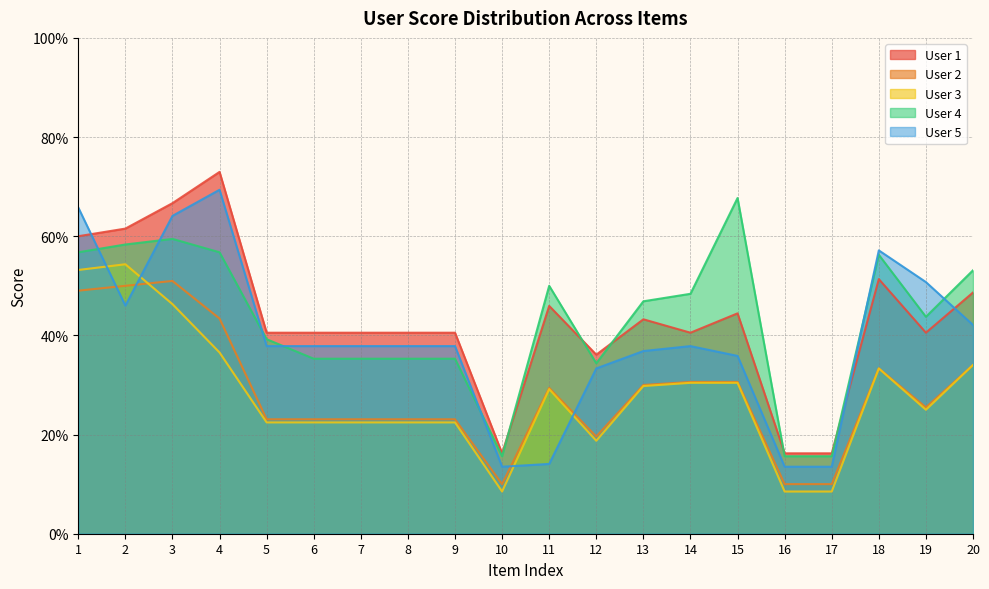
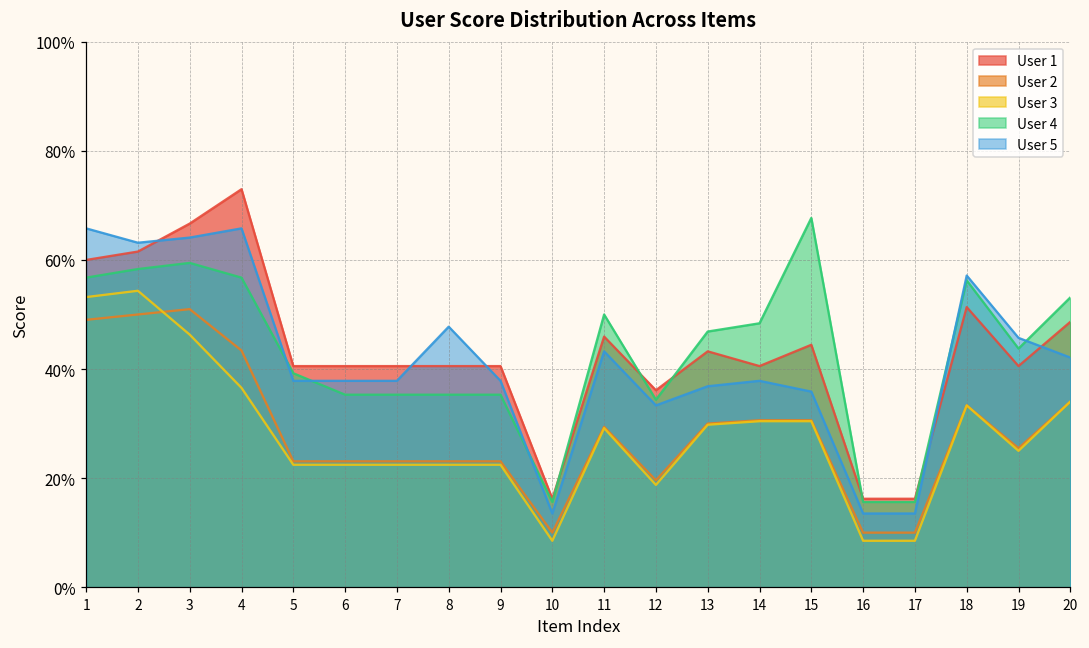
  {
    "User 3": {
      "1": "53%",
      "2": "54%",
      "3": "46%",
      "4": "37%",
      "5": "22%",
      "6": "22%",
      "7": "22%",
      "8": "22%",
      "9": "22%",
      "10": "9%",
      "12": "19%",
      "16": "9%",
      "17": "9%"
    },
    "User 4": {
      "1": "57%",
      "2": "58%",
      "3": "59%",
      "4": "57%",
      "5": "39%",
      "6": "35%",
      "7": "35%",
      "8": "35%",
      "9": "35%",
      "10": "16%",
      "11": "50%",
      "12": "34%",
      "13": "47%",
      "14": "48%",
      "15": "68%",
      "16": "16%",
      "17": "16%",
      "18": "56%",
      "19": "44%",
      "20": "53%"
    },
    "User 5": {
      "1": "66%",
-     "2": "46%",
+     "2": "63%",
      "3": "64%",
-     "4": "69%",
+     "4": "66%",
      "5": "38%",
      "6": "38%",
      "7": "38%",
-     "8": "38%",
+     "8": "48%",
      "9": "38%",
      "10": "14%",
-     "11": "14%",
+     "11": "43%",
      "12": "33%",
      "13": "37%",
      "14": "38%",
      "15": "36%",
      "16": "14%",
      "17": "14%",
      "18": "57%",
-     "19": "51%",
+     "19": "46%",
      "20": "42%"
    }
  }
